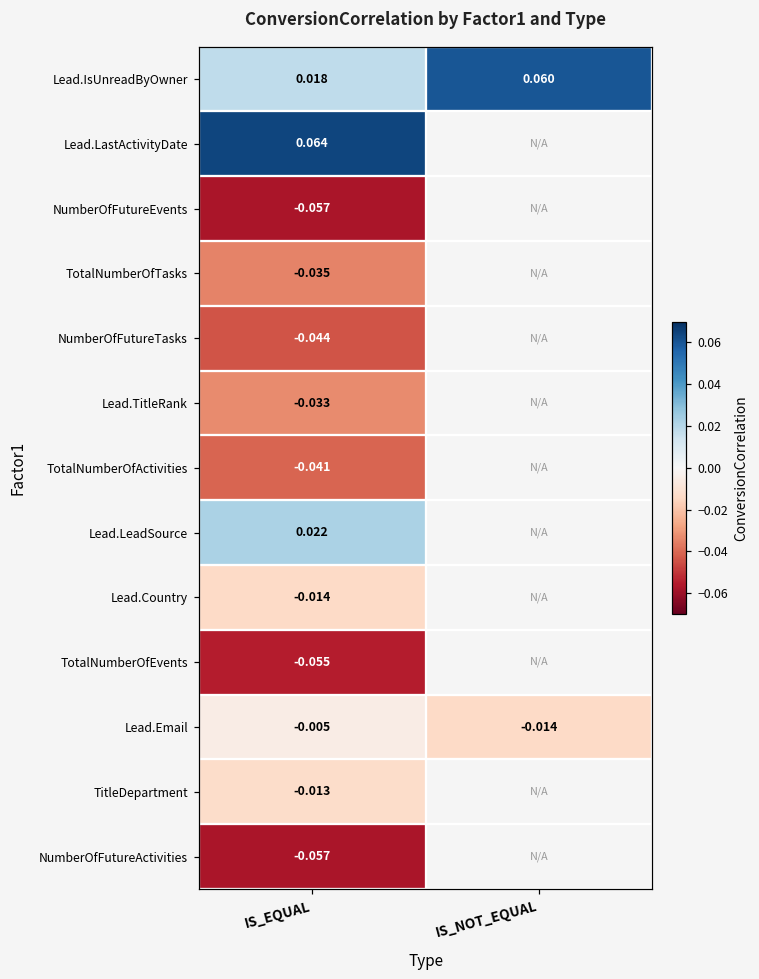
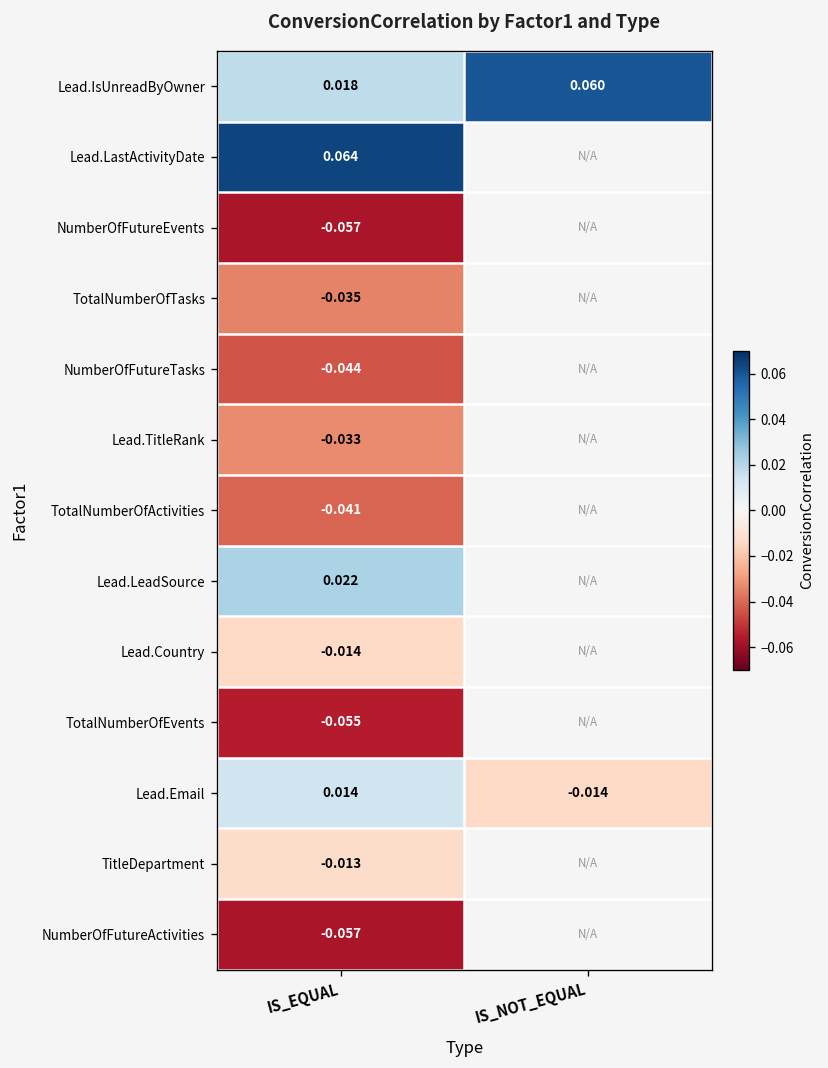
  {
    "Lead.IsUnreadByOwner": {
      "IS_EQUAL": 0.018,
      "IS_NOT_EQUAL": 0.060
    },
    "Lead.LastActivityDate": {
      "IS_EQUAL": 0.064
    },
    "NumberOfFutureEvents": {
      "IS_EQUAL": -0.057
    },
    "TotalNumberOfTasks": {
      "IS_EQUAL": -0.035
    },
    "NumberOfFutureTasks": {
      "IS_EQUAL": -0.044
    },
    "Lead.TitleRank": {
      "IS_EQUAL": -0.033
    },
    "TotalNumberOfActivities": {
      "IS_EQUAL": -0.041
    },
    "Lead.LeadSource": {
      "IS_EQUAL": 0.022
    },
    "Lead.Country": {
      "IS_EQUAL": -0.014
    },
    "TotalNumberOfEvents": {
      "IS_EQUAL": -0.055
    },
    "Lead.Email": {
-     "IS_EQUAL": -0.005,
+     "IS_EQUAL": 0.014,
      "IS_NOT_EQUAL": -0.014
    },
    "TitleDepartment": {
      "IS_EQUAL": -0.013
    },
    "NumberOfFutureActivities": {
      "IS_EQUAL": -0.057
    }
  }
